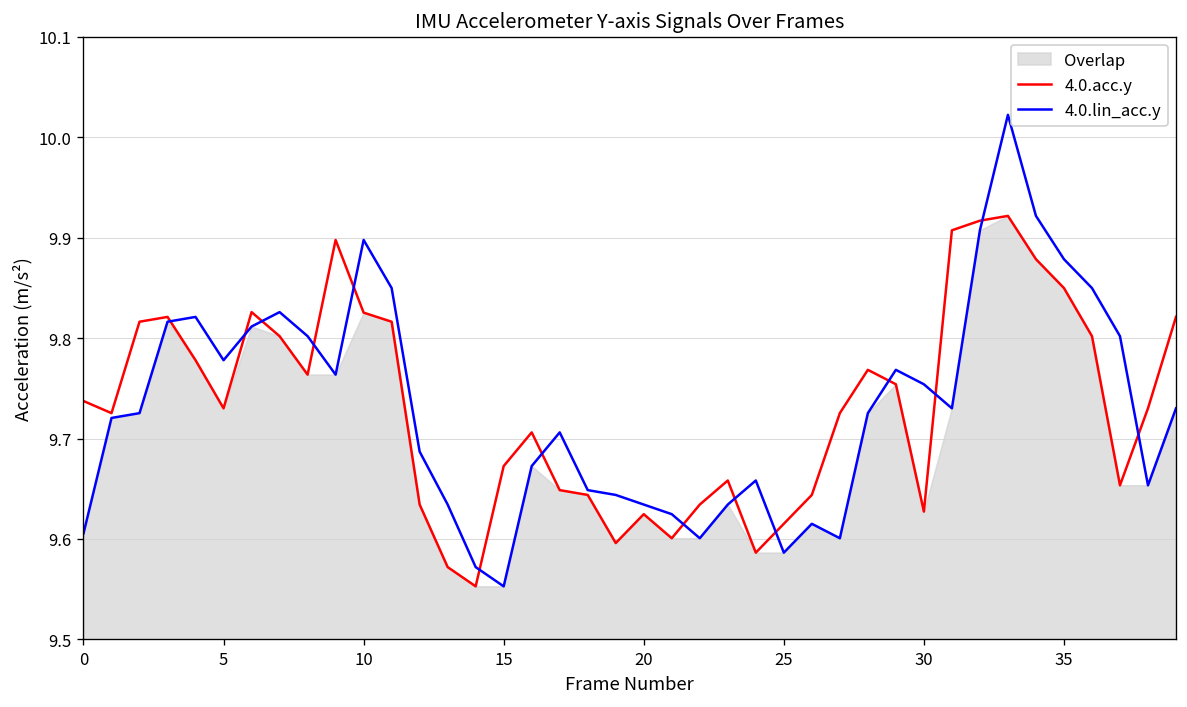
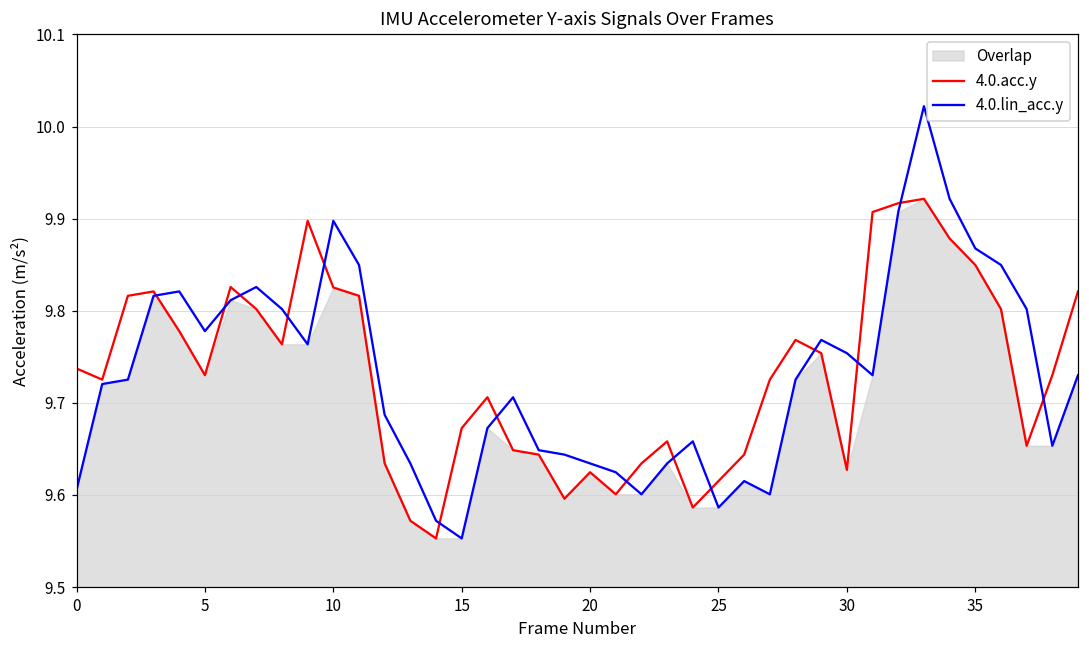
  {
    "4.0.acc.y": {
      "0": 9.74,
      "15": 9.67,
      "25": 9.62
    },
    "4.0.lin_acc.y": {
      "5": 9.78,
      "10": 9.90,
      "20": 9.63,
      "30": 9.75,
-     "35": 9.88
+     "35": 9.87
    }
  }
